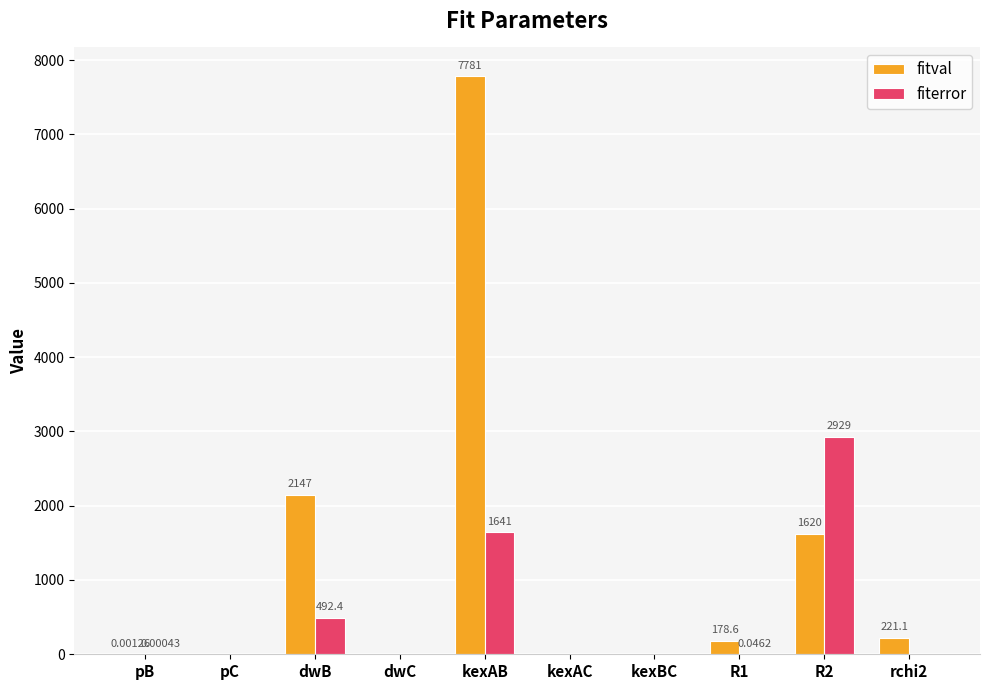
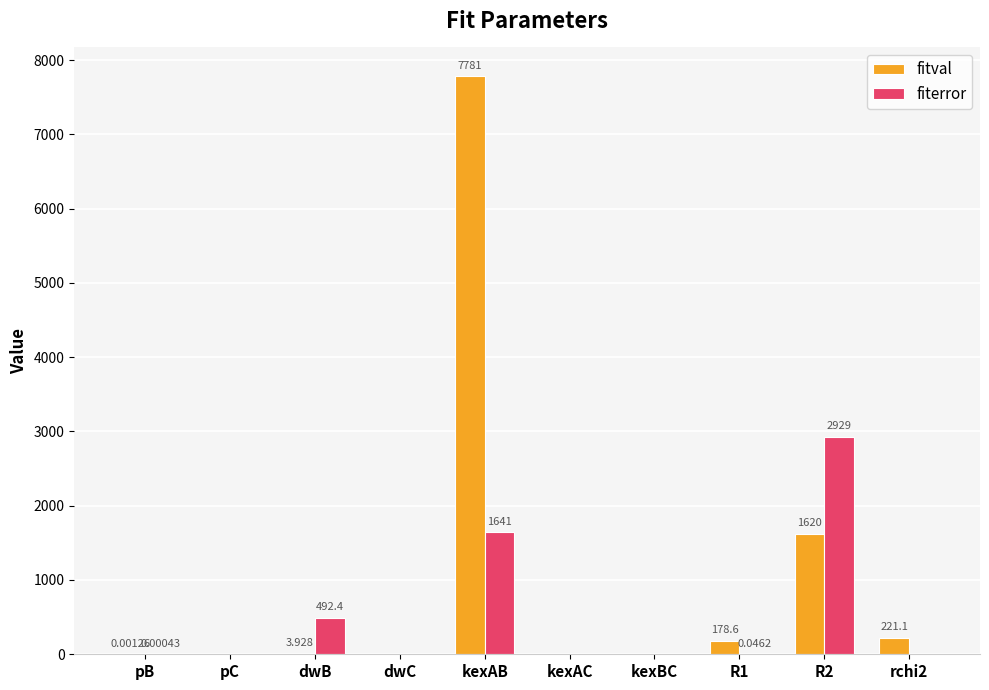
  {
    "fitval": {
-     "dwB": 2147,
+     "dwB": 3.928,
      "kexAB": 7781,
      "R1": 178.6,
      "R2": 1620,
      "rchi2": 221.1
    },
    "fiterror": {
      "dwB": 492.4,
      "kexAB": 1641,
      "R1": 0.0462,
      "R2": 2929
    }
  }
